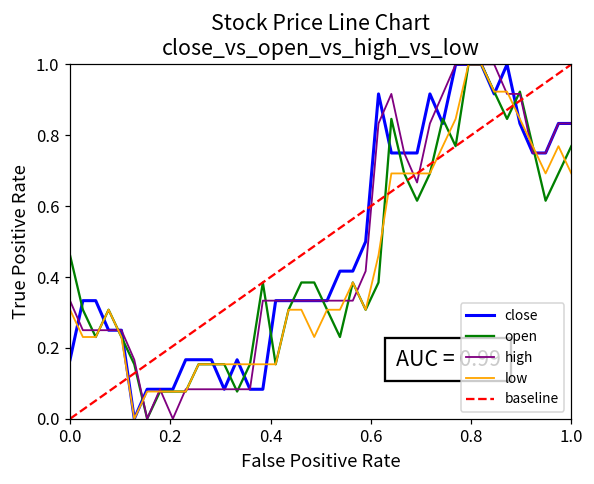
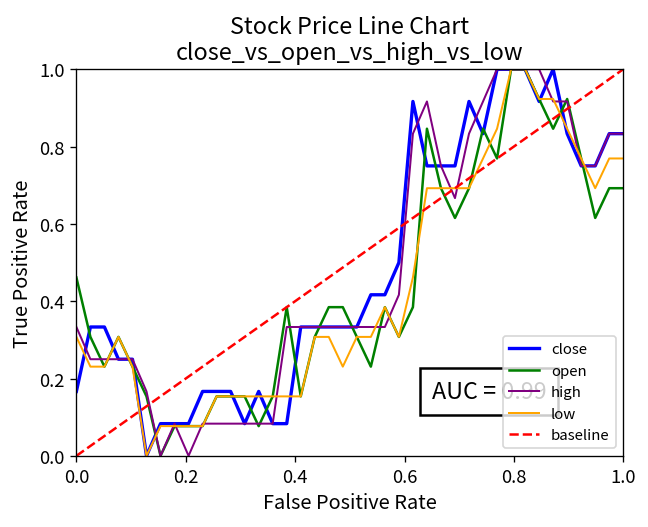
  {
    "close": {
      "0.0": 0.17
    },
    "open": {
      "0.0": 0.46,
-     "1.0": 0.77
+     "1.0": 0.69
    },
    "high": {
      "0.0": 0.33
    },
    "low": {
      "0.0": 0.31,
-     "1.0": 0.69
+     "1.0": 0.77
    },
    "baseline": {
      "0.0": 0.00,
      "1.0": 1.00
    }
  }
